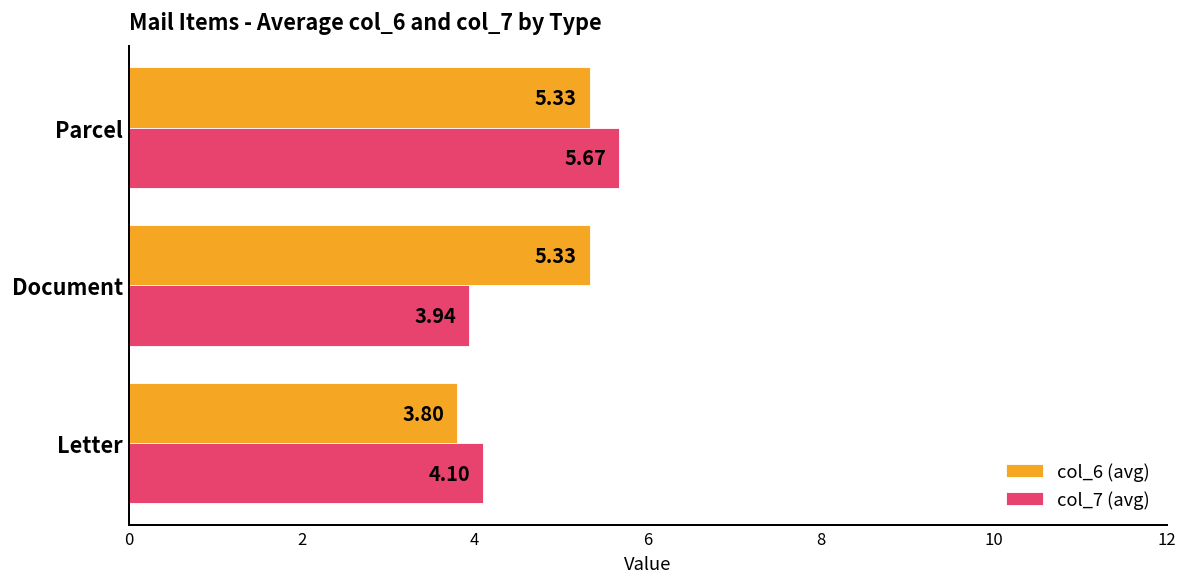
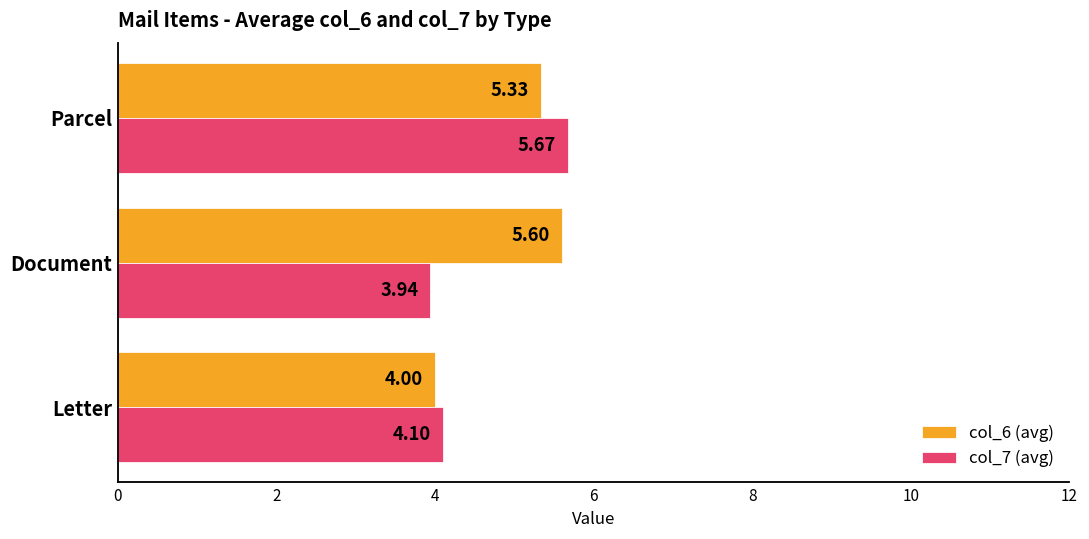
  {
    "col_6 (avg)": {
      "Parcel": 5.33,
-     "Document": 5.33,
-     "Letter": 3.80
+     "Document": 5.60,
+     "Letter": 4.00
    },
    "col_7 (avg)": {
      "Parcel": 5.67,
      "Document": 3.94,
      "Letter": 4.10
    }
  }
